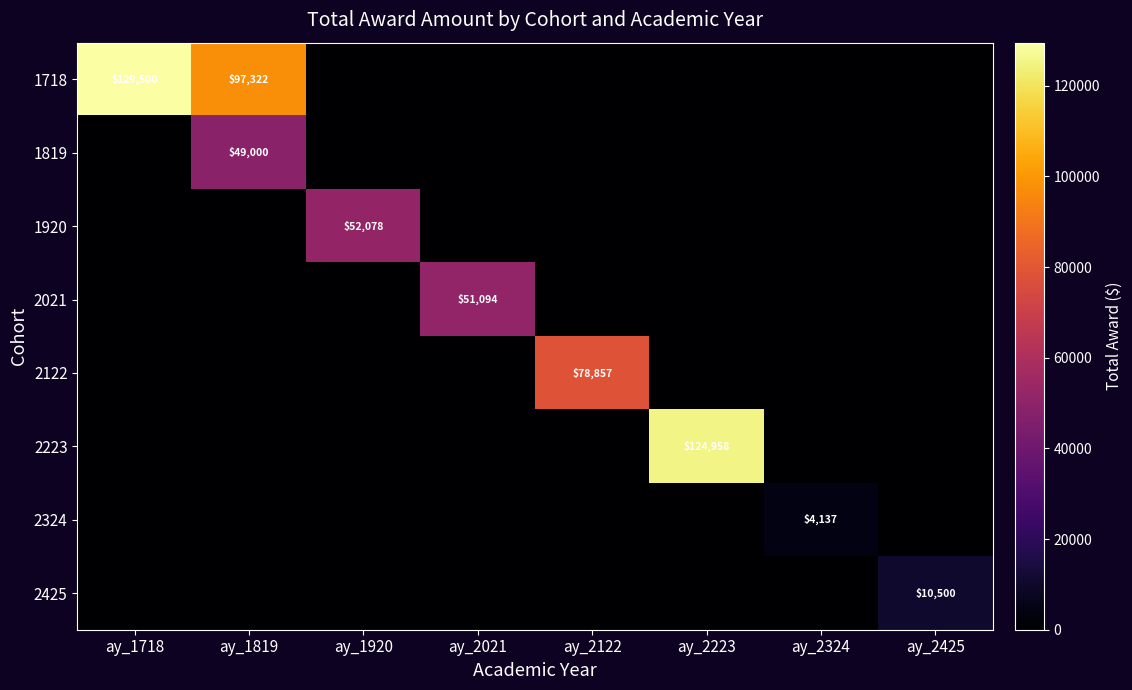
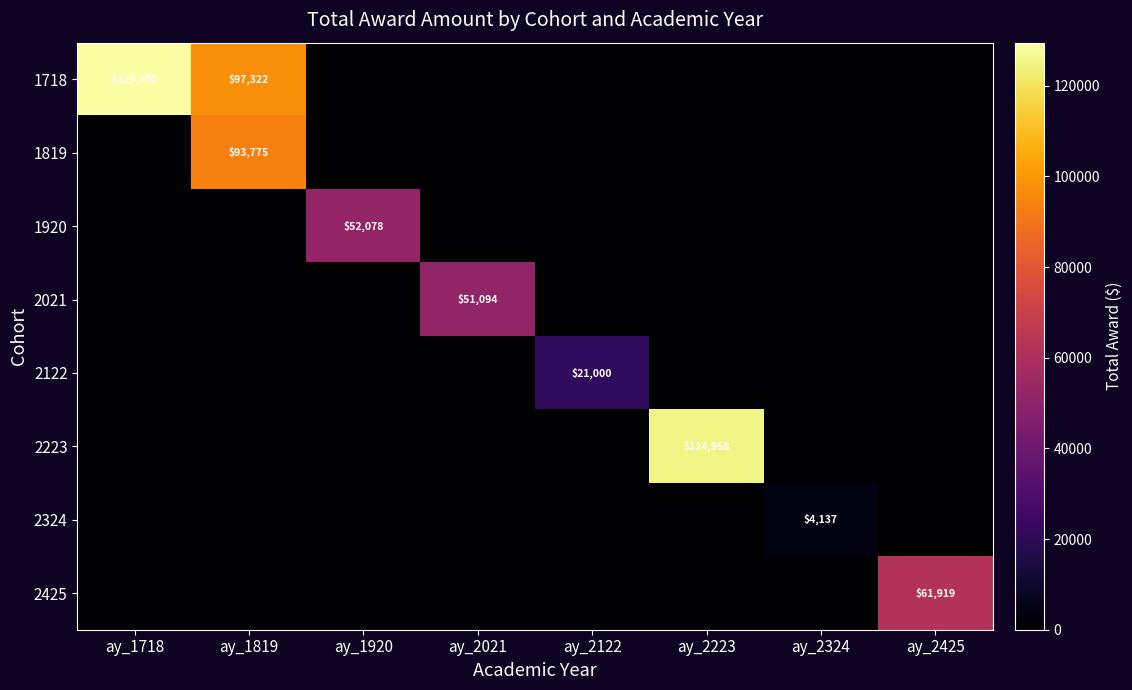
  {
    "1718": {
      "ay_1718": "$129,500",
      "ay_1819": "$97,322"
    },
    "1819": {
-     "ay_1819": "$49,000"
+     "ay_1819": "$93,775"
    },
    "1920": {
      "ay_1920": "$52,078"
    },
    "2021": {
      "ay_2021": "$51,094"
    },
    "2122": {
-     "ay_2122": "$78,857"
+     "ay_2122": "$21,000"
    },
    "2223": {
      "ay_2223": "$124,958"
    },
    "2324": {
      "ay_2324": "$4,137"
    },
    "2425": {
-     "ay_2425": "$10,500"
+     "ay_2425": "$61,919"
    }
  }
